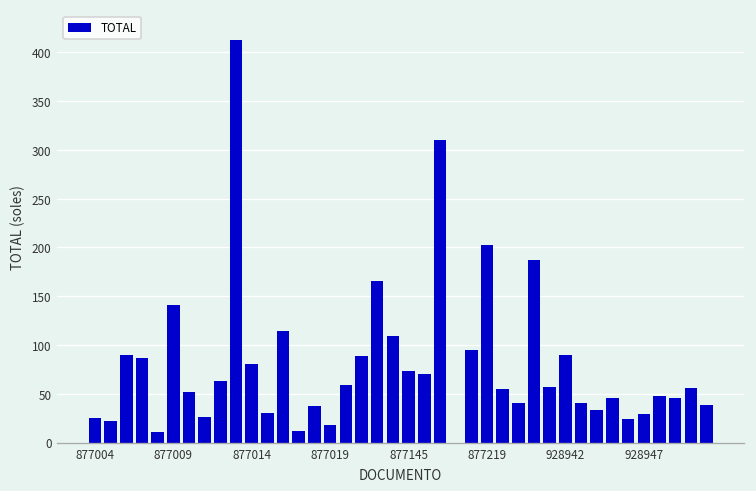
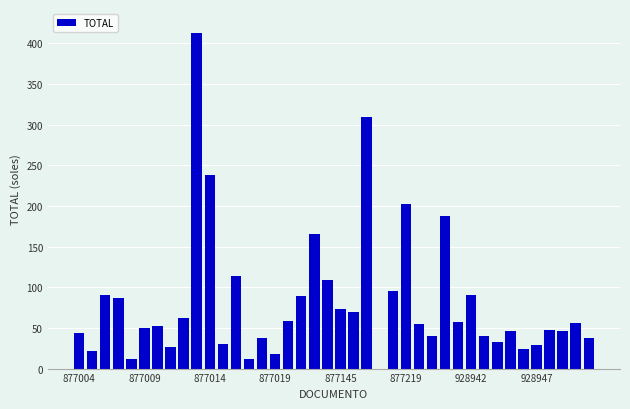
  {
-   "877004": 30,
-   "877009": 140,
-   "877014": 80,
+   "877004": 40,
+   "877009": 50,
+   "877014": 240,
    "877019": 20,
    "877145": 70,
    "877219": 200,
    "928942": 90,
    "928947": 30
  }
